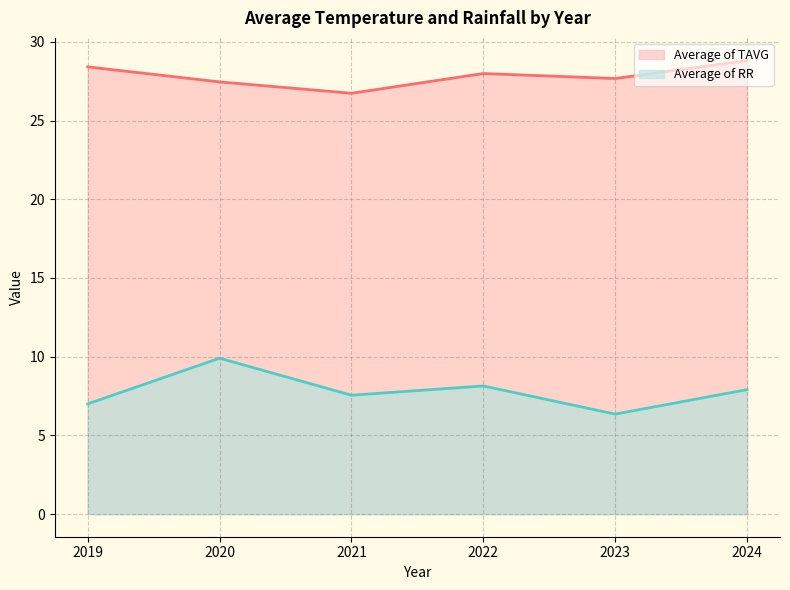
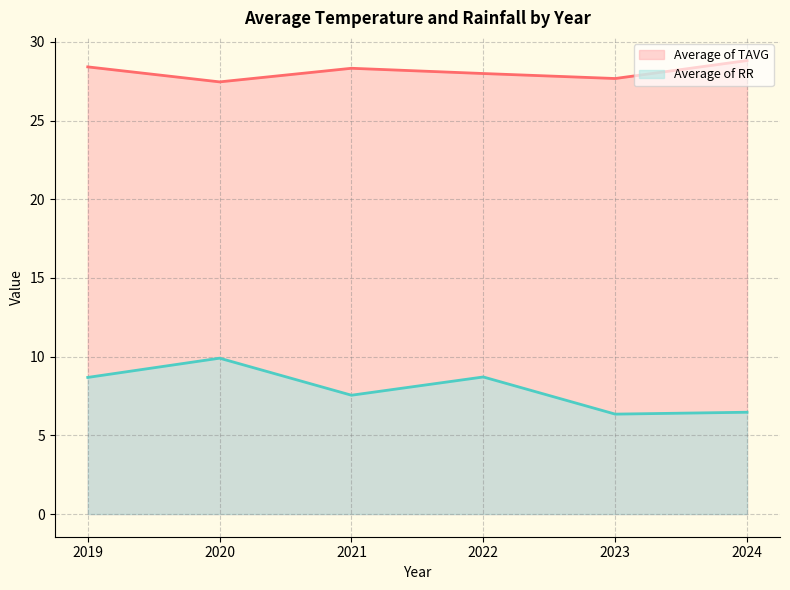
  {
    "Average of TAVG": {
      "2019": 28.4,
      "2020": 27.5,
-     "2021": 26.7,
+     "2021": 28.3,
      "2022": 28.0,
      "2023": 27.7
    },
    "Average of RR": {
-     "2019": 7.0,
+     "2019": 8.7,
      "2020": 9.9,
      "2021": 7.5,
-     "2022": 8.1,
+     "2022": 8.7,
      "2023": 6.3,
-     "2024": 7.9
+     "2024": 6.5
    }
  }
